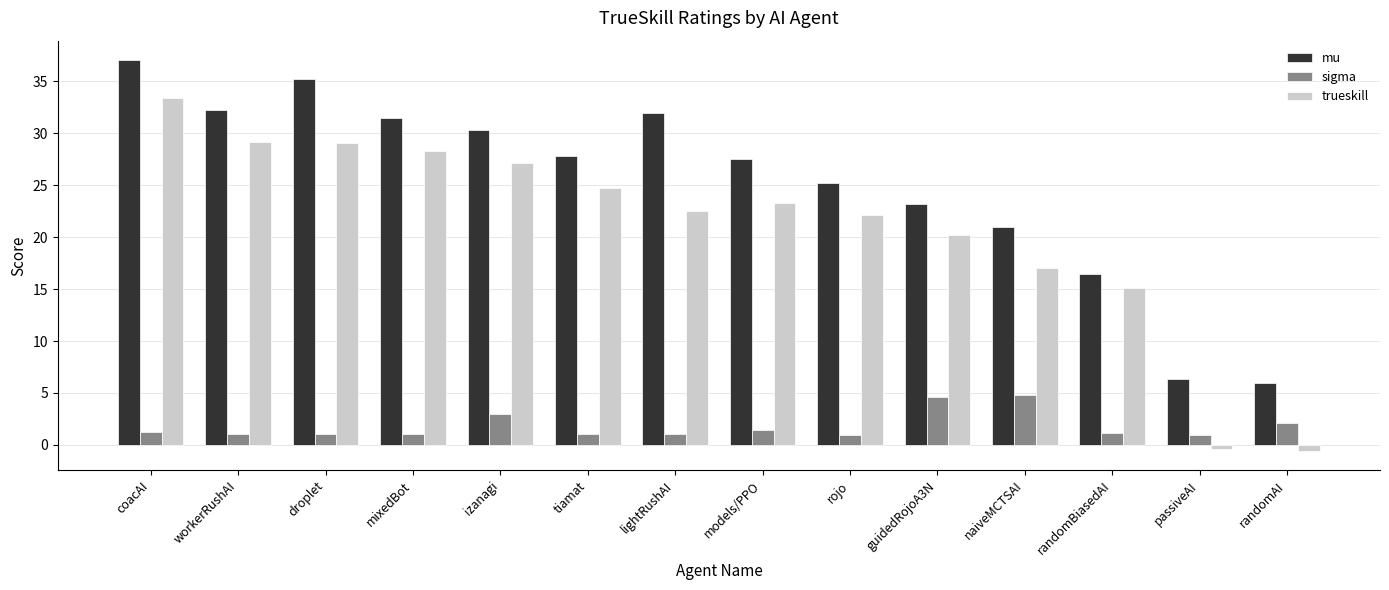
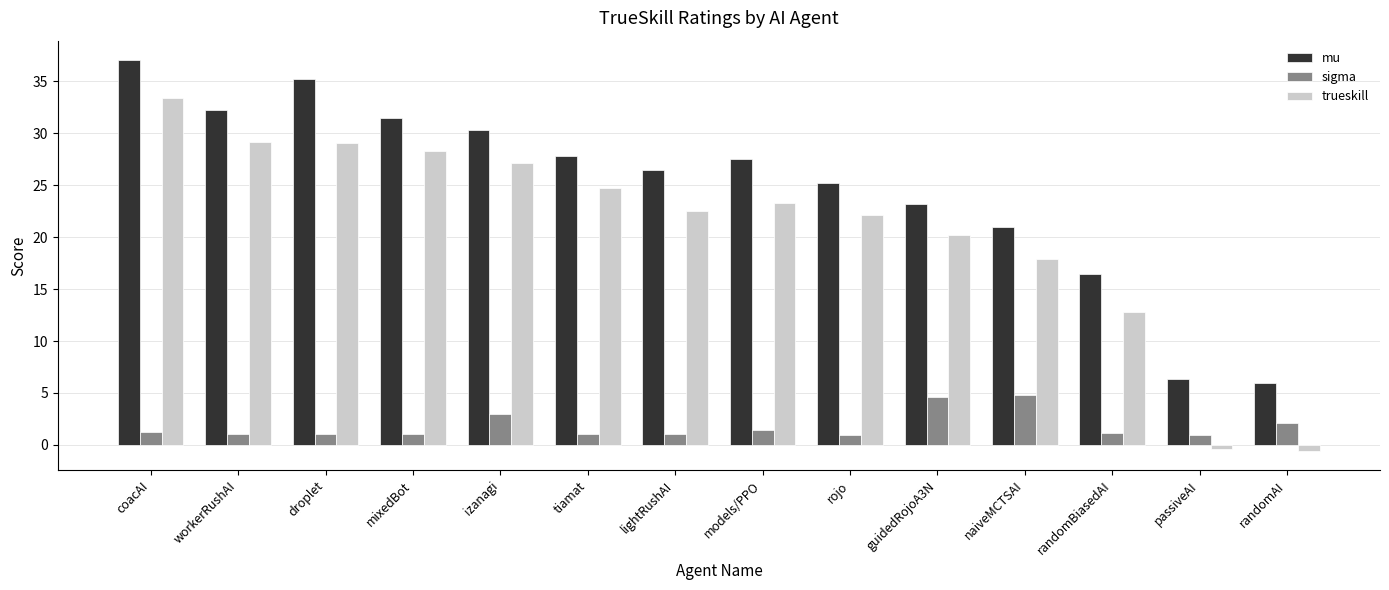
  {
    "mu": {
      "coacAI": 37.0,
      "workerRushAI": 32.2,
      "droplet": 35.2,
      "mixedBot": 31.5,
      "izanagi": 30.3,
      "tiamat": 27.8,
-     "lightRushAI": 31.9,
+     "lightRushAI": 26.4,
      "models/PPO": 27.5,
      "rojo": 25.2,
      "guidedRojoA3N": 23.1,
      "naiveMCTSAI": 20.9,
      "randomBiasedAI": 16.4,
      "passiveAI": 6.3,
      "randomAI": 5.9
    },
    "sigma": {
      "coacAI": 1.2,
      "workerRushAI": 1.0,
      "droplet": 1.0,
      "mixedBot": 1.1,
      "izanagi": 3.0,
      "tiamat": 1.0,
      "lightRushAI": 1.0,
      "models/PPO": 1.4,
      "rojo": 1.0,
      "guidedRojoA3N": 4.6,
      "naiveMCTSAI": 4.8,
      "randomBiasedAI": 1.2,
      "passiveAI": 1.0,
      "randomAI": 2.2
    },
    "trueskill": {
      "coacAI": 33.4,
      "workerRushAI": 29.1,
      "droplet": 29.0,
      "mixedBot": 28.3,
      "izanagi": 27.1,
      "tiamat": 24.7,
      "lightRushAI": 22.6,
      "models/PPO": 23.3,
      "rojo": 22.2,
      "guidedRojoA3N": 20.2,
-     "naiveMCTSAI": 17.0,
-     "randomBiasedAI": 15.1,
+     "naiveMCTSAI": 17.9,
+     "randomBiasedAI": 12.8,
      "passiveAI": -0.4,
      "randomAI": -0.5
    }
  }
